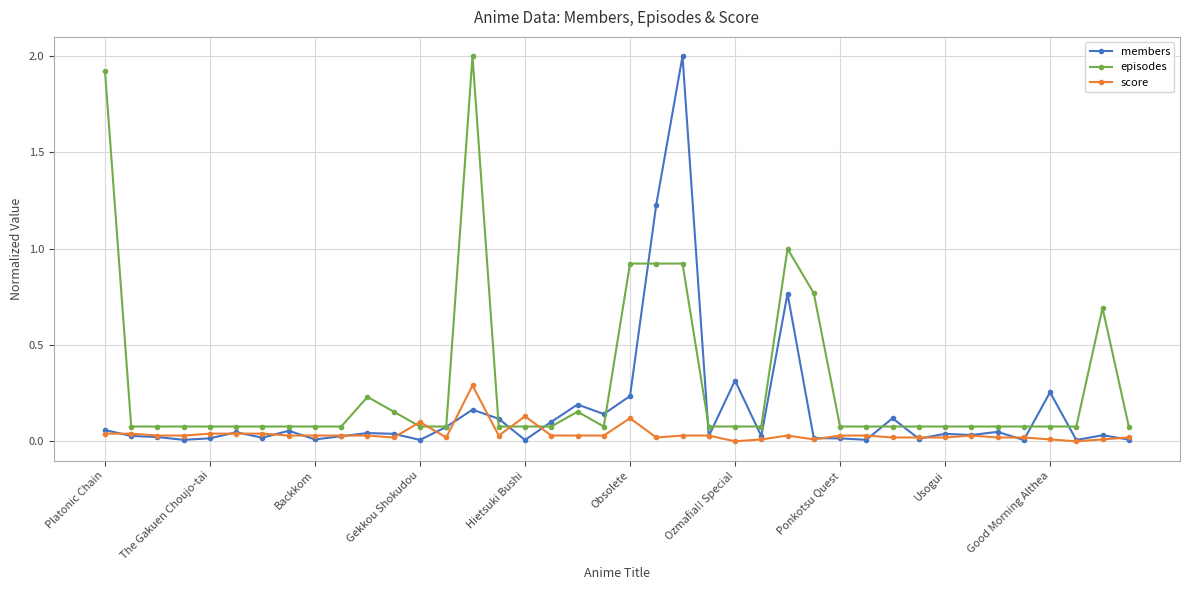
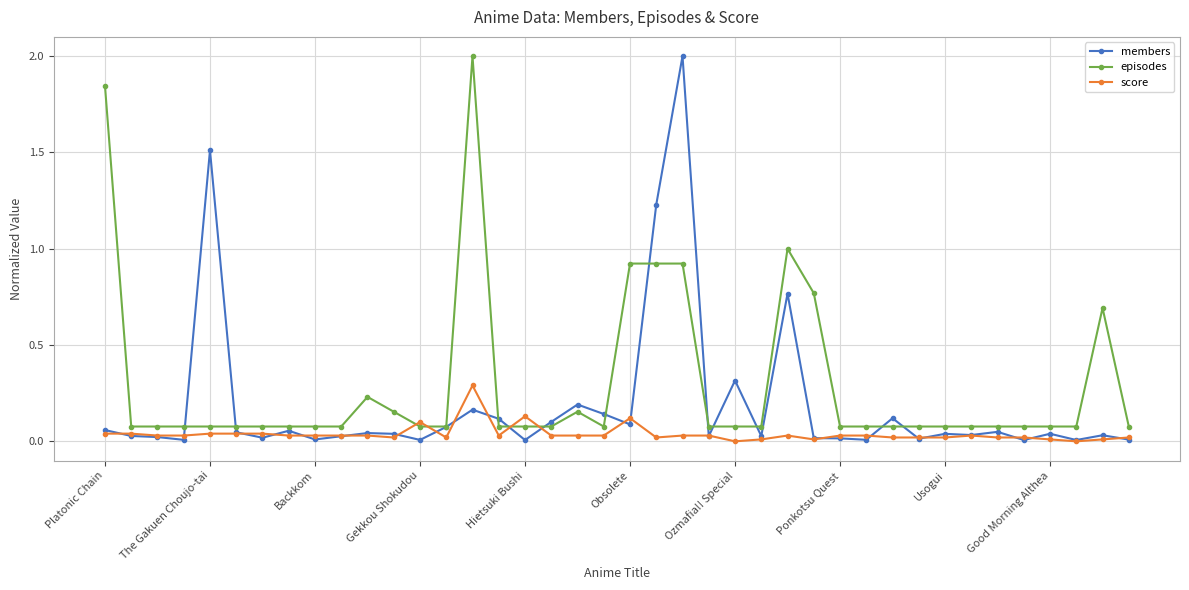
  {
    "members": {
      "Platonic Chain": 0.06,
-     "The Gakuen Choujo-tai": 0.02,
+     "The Gakuen Choujo-tai": 1.51,
      "Backkom": 0.01,
      "Gekkou Shokudou": 0.01,
      "Hietsuki Bushi": 0.01,
-     "Obsolete": 0.24,
+     "Obsolete": 0.09,
      "Ozmafia!! Special": 0.32,
      "Ponkotsu Quest": 0.02,
      "Usogui": 0.04,
-     "Good Morning Althea": 0.25
+     "Good Morning Althea": 0.04
    },
    "episodes": {
-     "Platonic Chain": 1.92,
+     "Platonic Chain": 1.85,
      "The Gakuen Choujo-tai": 0.08,
      "Backkom": 0.08,
      "Gekkou Shokudou": 0.08,
      "Hietsuki Bushi": 0.08,
      "Obsolete": 0.92,
      "Ozmafia!! Special": 0.08,
      "Ponkotsu Quest": 0.08,
      "Usogui": 0.08,
      "Good Morning Althea": 0.08
    },
    "score": {
      "Platonic Chain": 0.04,
      "The Gakuen Choujo-tai": 0.04,
      "Backkom": 0.03,
      "Gekkou Shokudou": 0.10,
      "Hietsuki Bushi": 0.13,
      "Obsolete": 0.12,
      "Ozmafia!! Special": 0.00,
      "Ponkotsu Quest": 0.03,
      "Usogui": 0.02,
      "Good Morning Althea": 0.01
    }
  }
